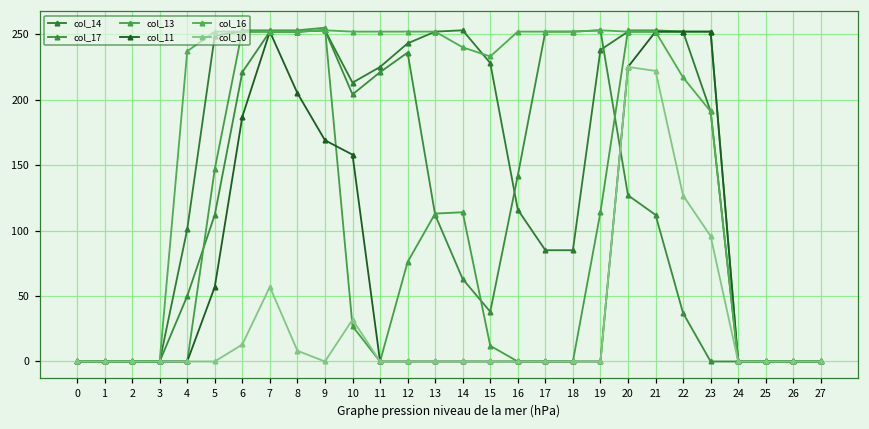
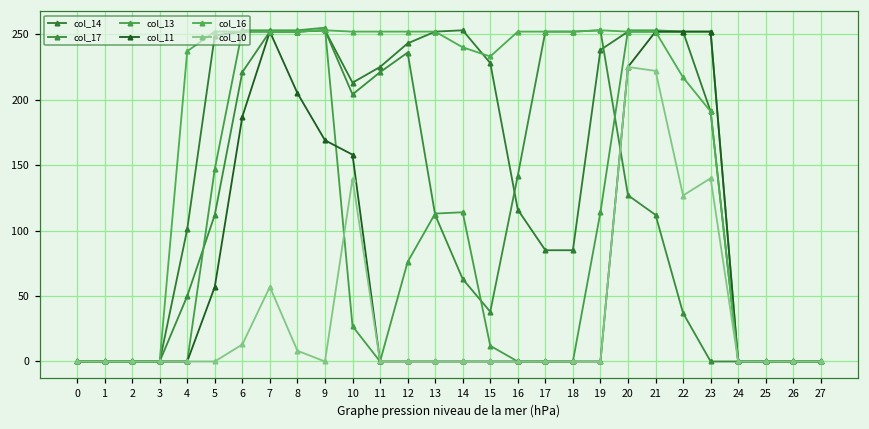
  {
    "col_10": {
      "5": 0,
      "6": 13,
      "7": 57,
      "8": 8,
      "9": 0,
-     "10": 32,
+     "10": 140,
      "21": 222,
      "22": 127,
-     "23": 96
+     "23": 140
    }
  }
